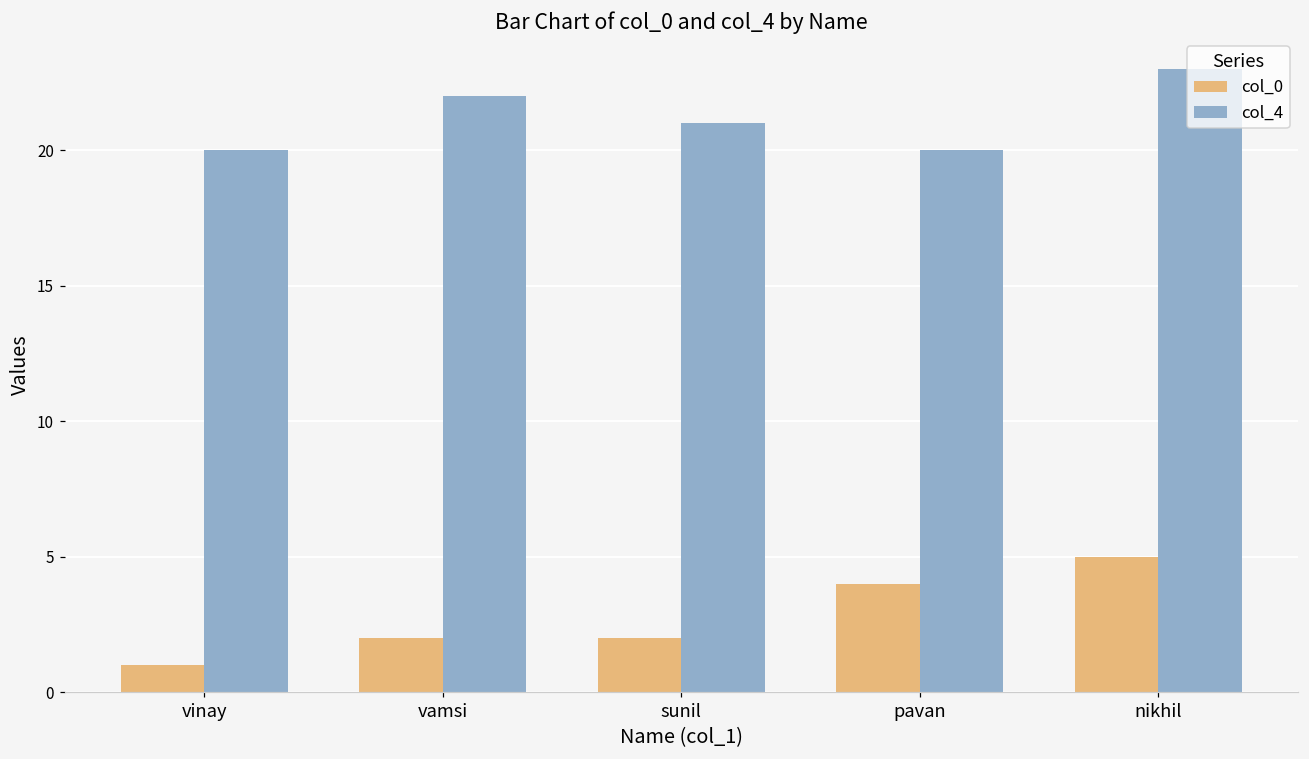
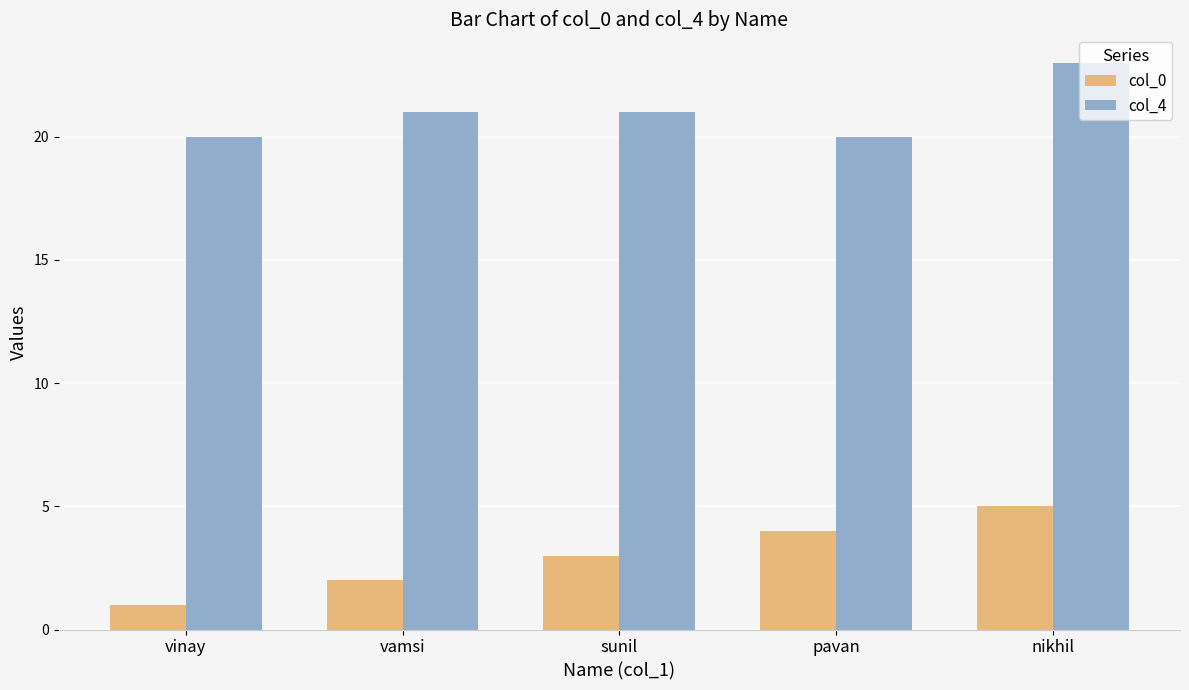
  {
    "col_0": {
      "vinay": 1,
      "vamsi": 2,
-     "sunil": 2,
+     "sunil": 3,
      "pavan": 4,
      "nikhil": 5
    },
    "col_4": {
      "vinay": 20,
-     "vamsi": 22,
+     "vamsi": 21,
      "sunil": 21,
      "pavan": 20
    }
  }
